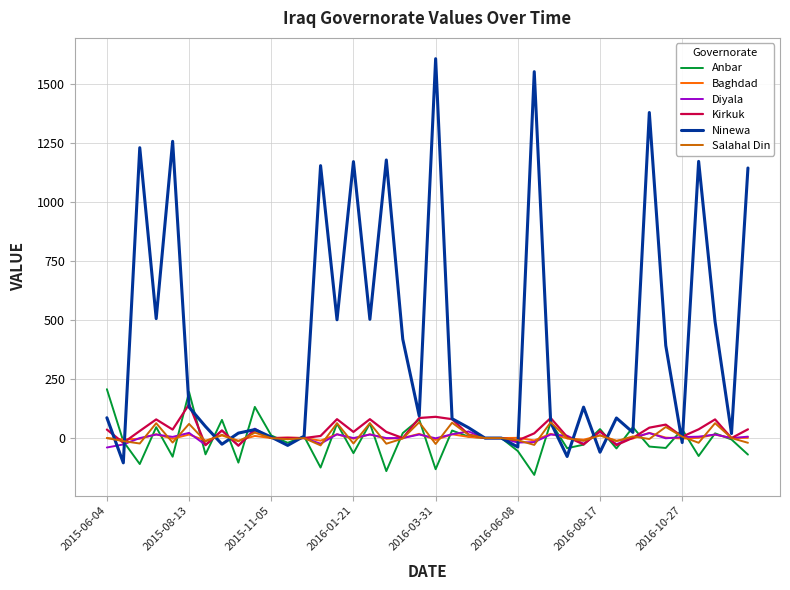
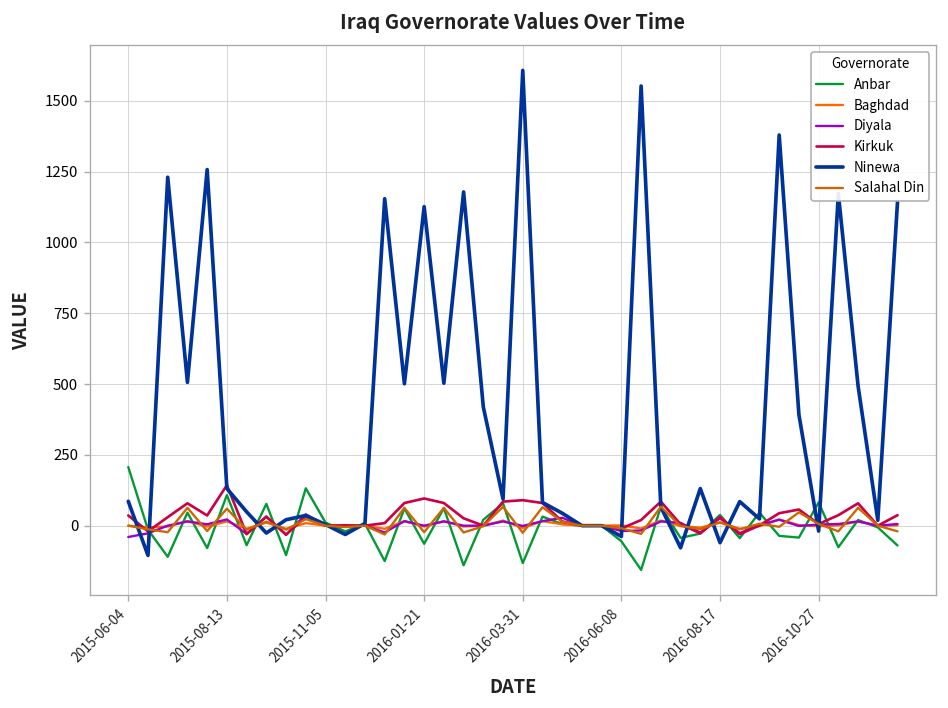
  {
    "Anbar": {
      "2015-06-04": 210,
-     "2015-08-13": 200,
+     "2015-08-13": 110,
      "2016-01-21": -60,
      "2016-03-31": -130,
      "2016-06-08": -60,
-     "2016-10-27": 40
+     "2016-10-27": 80
    },
    "Diyala": {
      "2015-06-04": -40
    },
    "Kirkuk": {
      "2015-06-04": 40,
      "2015-08-13": 140,
-     "2016-01-21": 30,
+     "2016-01-21": 100,
      "2016-03-31": 90
    },
    "Ninewa": {
      "2015-06-04": 90,
      "2015-08-13": 130,
-     "2016-01-21": 1170,
+     "2016-01-21": 1130,
      "2016-03-31": 1610,
      "2016-06-08": -40,
      "2016-08-17": -60,
      "2016-10-27": -20
    }
  }
